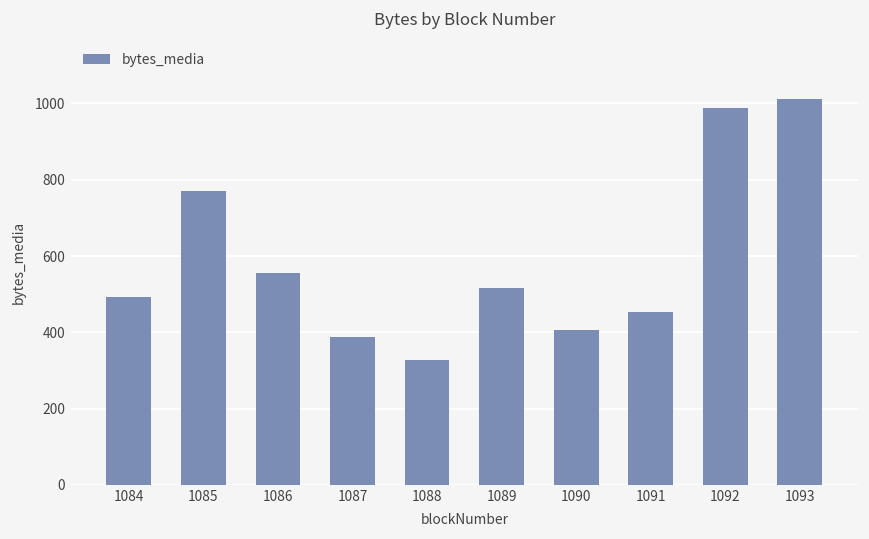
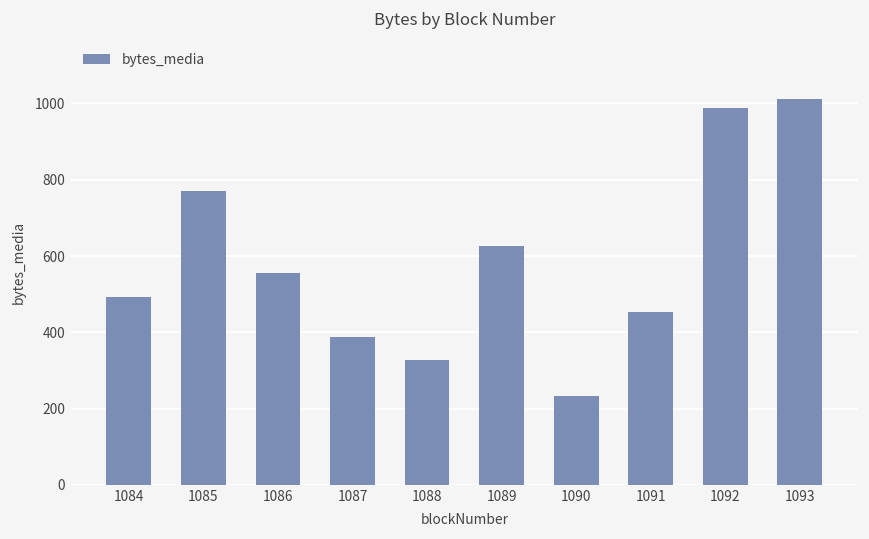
  {
    "1084": 490,
    "1085": 770,
    "1086": 560,
    "1087": 390,
    "1088": 330,
-   "1089": 520,
-   "1090": 410,
+   "1089": 630,
+   "1090": 230,
    "1091": 450,
    "1092": 990,
    "1093": 1010
  }
